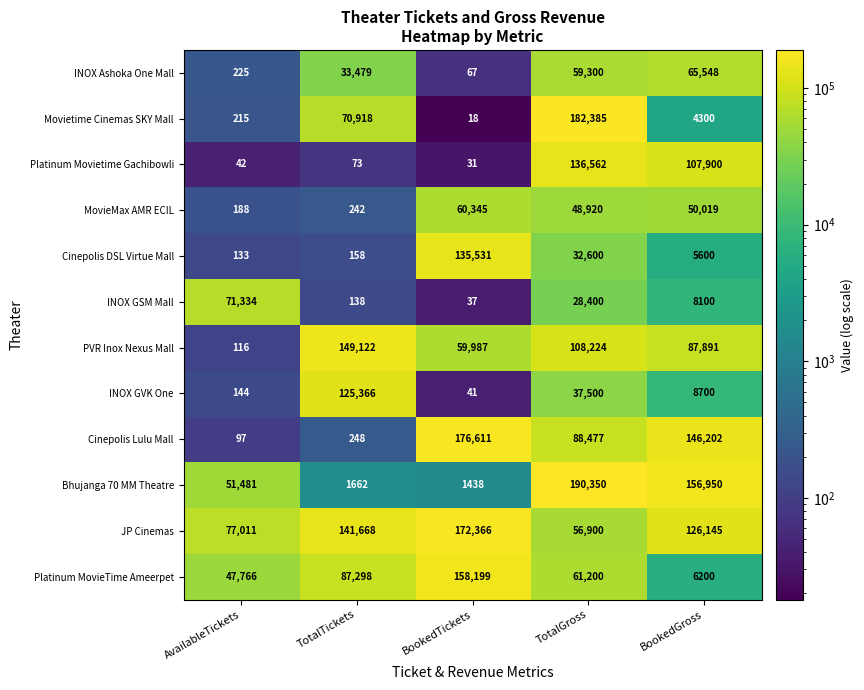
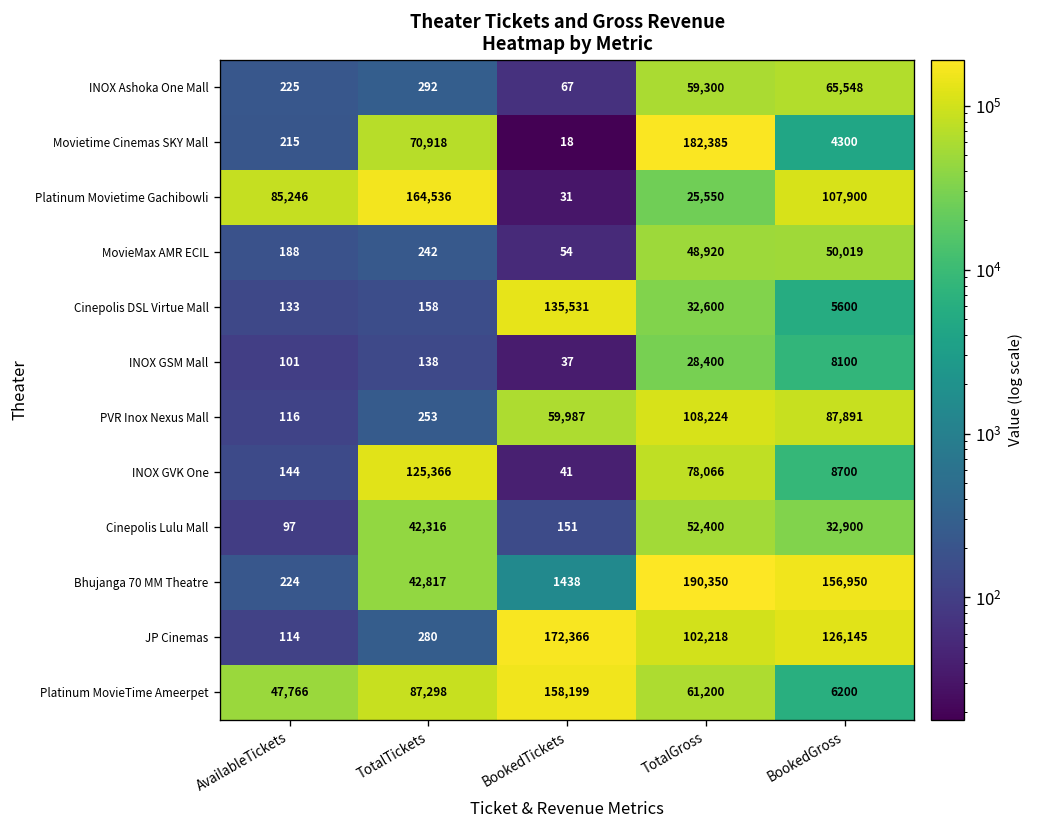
  {
    "INOX Ashoka One Mall": {
      "AvailableTickets": "225",
-     "TotalTickets": "33,479",
+     "TotalTickets": "292",
      "BookedTickets": "67",
      "TotalGross": "59,300",
      "BookedGross": "65,548"
    },
    "Movietime Cinemas SKY Mall": {
      "AvailableTickets": "215",
      "TotalTickets": "70,918",
      "BookedTickets": "18",
      "TotalGross": "182,385",
      "BookedGross": "4300"
    },
    "Platinum Movietime Gachibowli": {
-     "AvailableTickets": "42",
-     "TotalTickets": "73",
+     "AvailableTickets": "85,246",
+     "TotalTickets": "164,536",
      "BookedTickets": "31",
-     "TotalGross": "136,562",
+     "TotalGross": "25,550",
      "BookedGross": "107,900"
    },
    "MovieMax AMR ECIL": {
      "AvailableTickets": "188",
      "TotalTickets": "242",
-     "BookedTickets": "60,345",
+     "BookedTickets": "54",
      "TotalGross": "48,920",
      "BookedGross": "50,019"
    },
    "Cinepolis DSL Virtue Mall": {
      "AvailableTickets": "133",
      "TotalTickets": "158",
      "BookedTickets": "135,531",
      "TotalGross": "32,600",
      "BookedGross": "5600"
    },
    "INOX GSM Mall": {
-     "AvailableTickets": "71,334",
+     "AvailableTickets": "101",
      "TotalTickets": "138",
      "BookedTickets": "37",
      "TotalGross": "28,400",
      "BookedGross": "8100"
    },
    "PVR Inox Nexus Mall": {
      "AvailableTickets": "116",
-     "TotalTickets": "149,122",
+     "TotalTickets": "253",
      "BookedTickets": "59,987",
      "TotalGross": "108,224",
      "BookedGross": "87,891"
    },
    "INOX GVK One": {
      "AvailableTickets": "144",
      "TotalTickets": "125,366",
      "BookedTickets": "41",
-     "TotalGross": "37,500",
+     "TotalGross": "78,066",
      "BookedGross": "8700"
    },
    "Cinepolis Lulu Mall": {
      "AvailableTickets": "97",
-     "TotalTickets": "248",
-     "BookedTickets": "176,611",
-     "TotalGross": "88,477",
-     "BookedGross": "146,202"
+     "TotalTickets": "42,316",
+     "BookedTickets": "151",
+     "TotalGross": "52,400",
+     "BookedGross": "32,900"
    },
    "Bhujanga 70 MM Theatre": {
-     "AvailableTickets": "51,481",
-     "TotalTickets": "1662",
+     "AvailableTickets": "224",
+     "TotalTickets": "42,817",
      "BookedTickets": "1438",
      "TotalGross": "190,350",
      "BookedGross": "156,950"
    },
    "JP Cinemas": {
-     "AvailableTickets": "77,011",
-     "TotalTickets": "141,668",
+     "AvailableTickets": "114",
+     "TotalTickets": "280",
      "BookedTickets": "172,366",
-     "TotalGross": "56,900",
+     "TotalGross": "102,218",
      "BookedGross": "126,145"
    },
    "Platinum MovieTime Ameerpet": {
      "AvailableTickets": "47,766",
      "TotalTickets": "87,298",
      "BookedTickets": "158,199",
      "TotalGross": "61,200",
      "BookedGross": "6200"
    }
  }
